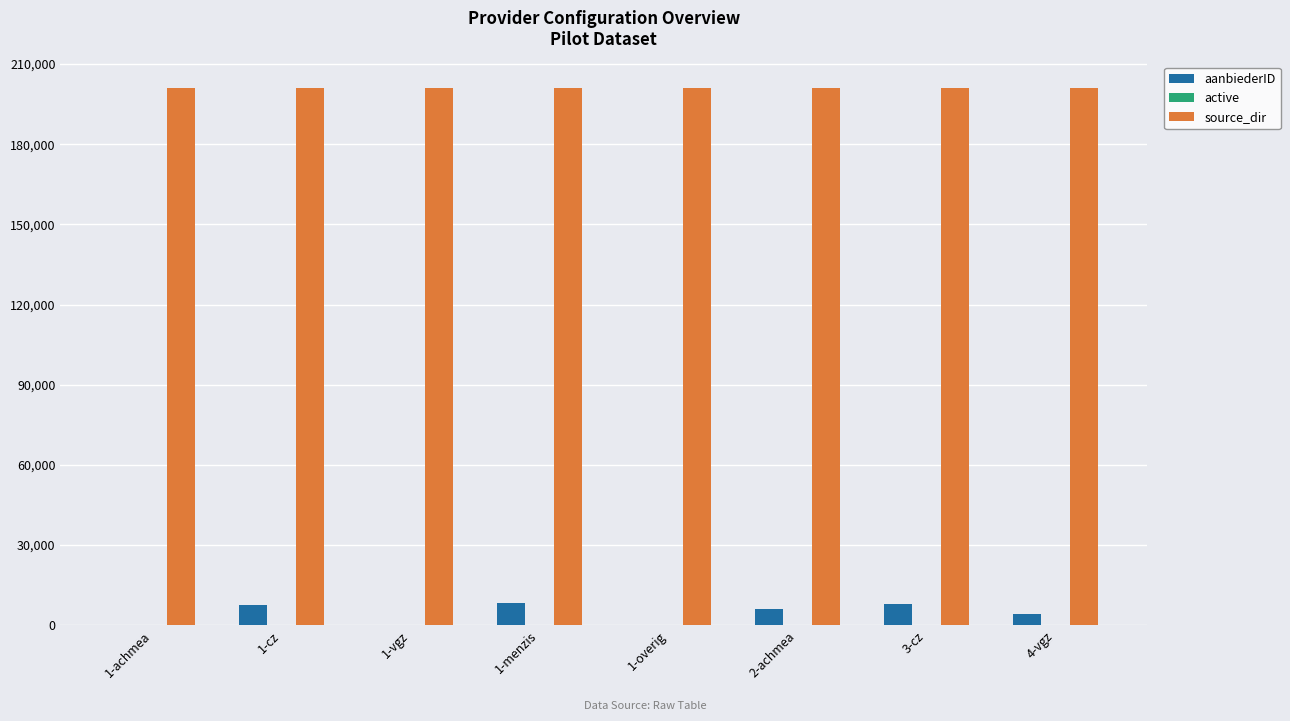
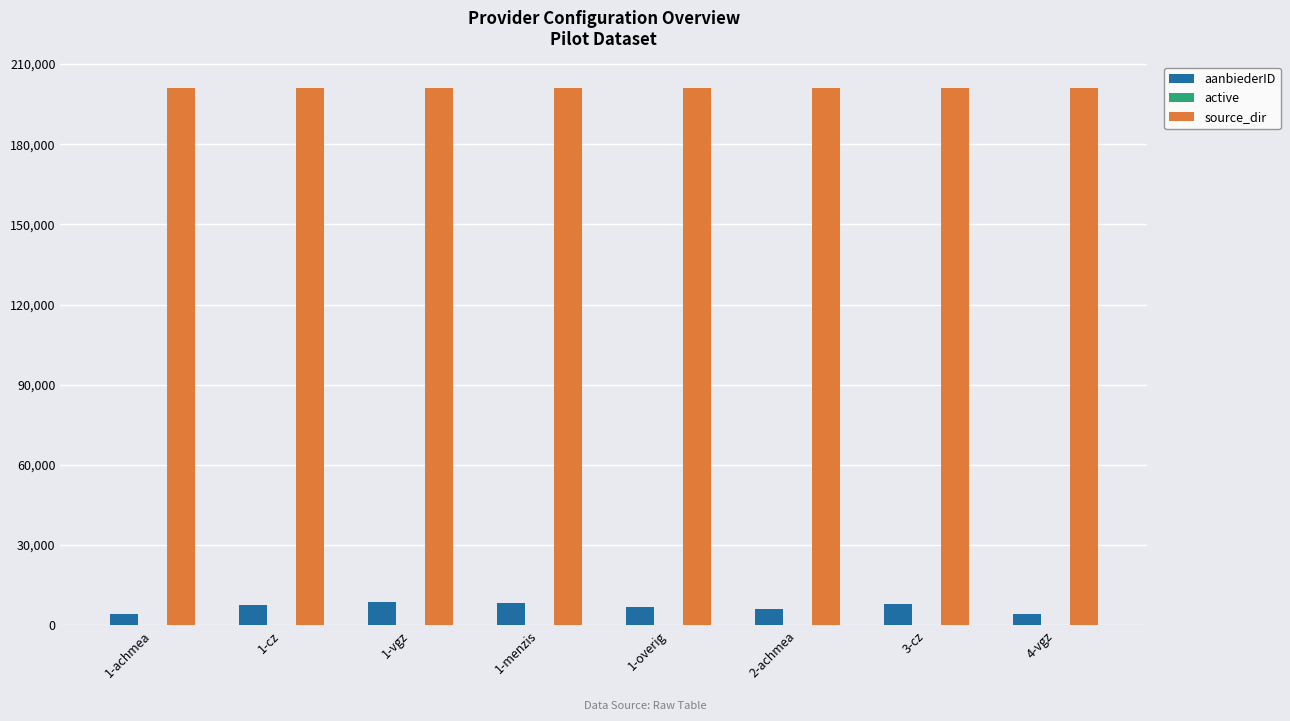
  {
    "aanbiederID": {
-     "1-achmea": "0",
+     "1-achmea": "4,000",
      "1-cz": "7,000",
-     "1-vgz": "0",
+     "1-vgz": "9,000",
      "1-menzis": "8,000",
-     "1-overig": "0",
+     "1-overig": "7,000",
      "2-achmea": "6,000",
      "3-cz": "8,000",
      "4-vgz": "4,000"
    },
    "active": {
      "2-achmea": "0",
      "3-cz": "0",
      "4-vgz": "0"
    },
    "source_dir": {
      "1-achmea": "201,000",
      "1-cz": "201,000",
      "1-vgz": "201,000",
      "1-menzis": "201,000",
      "1-overig": "201,000",
      "2-achmea": "201,000",
      "3-cz": "201,000",
      "4-vgz": "201,000"
    }
  }
